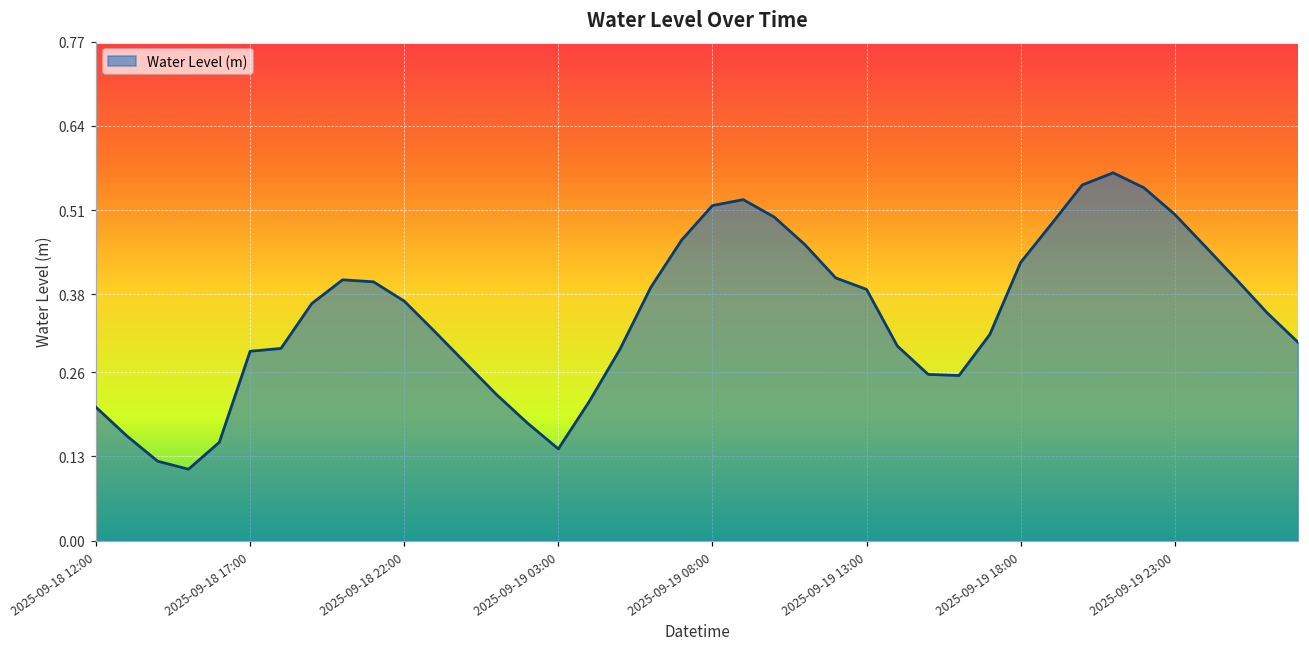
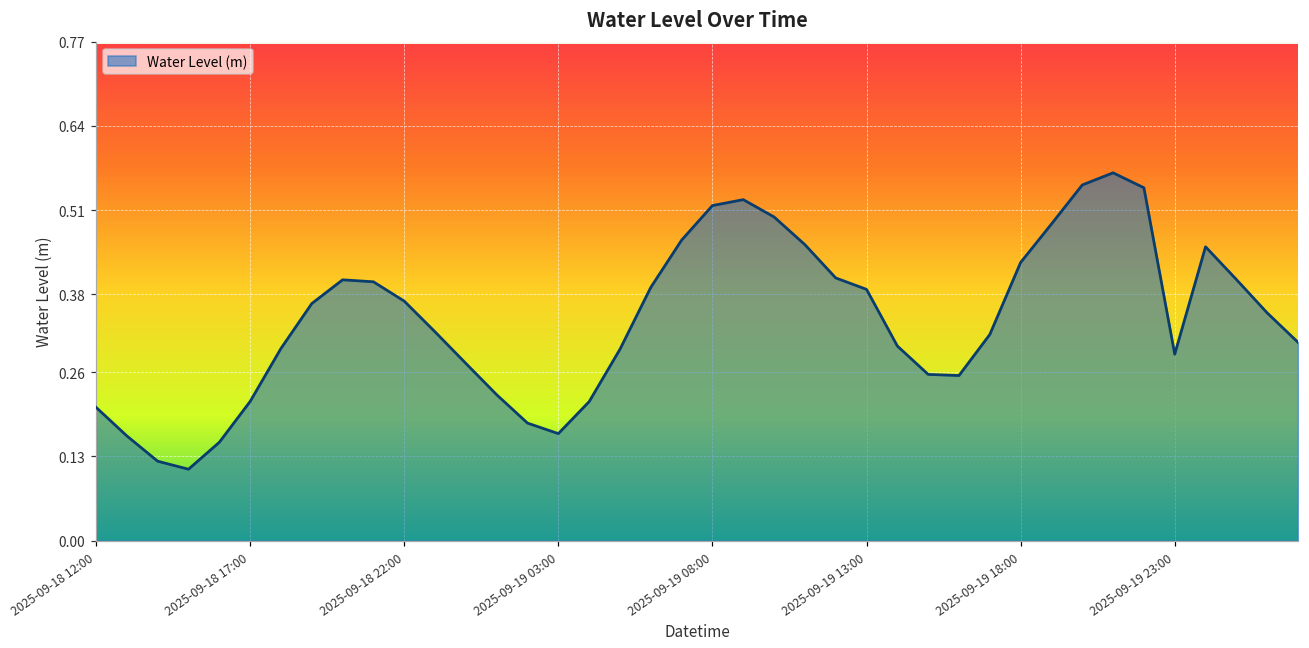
  {
    "2025-09-18 12:00": 0.21,
-   "2025-09-18 17:00": 0.29,
+   "2025-09-18 17:00": 0.21,
    "2025-09-18 22:00": 0.37,
-   "2025-09-19 03:00": 0.14,
+   "2025-09-19 03:00": 0.17,
    "2025-09-19 08:00": 0.52,
    "2025-09-19 13:00": 0.39,
    "2025-09-19 18:00": 0.43,
-   "2025-09-19 23:00": 0.50
+   "2025-09-19 23:00": 0.29
  }
